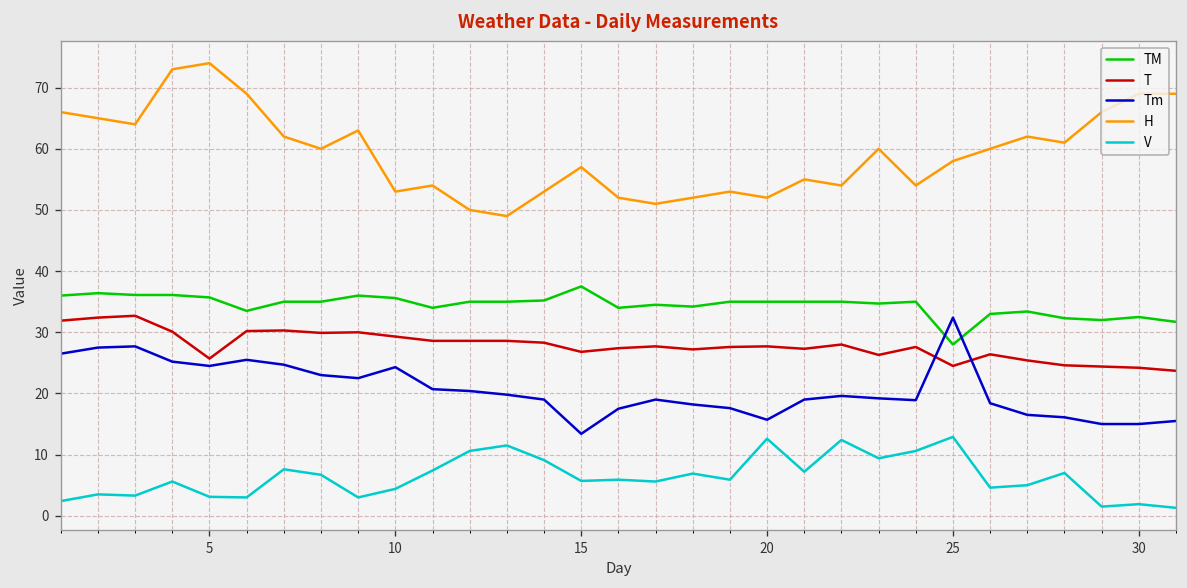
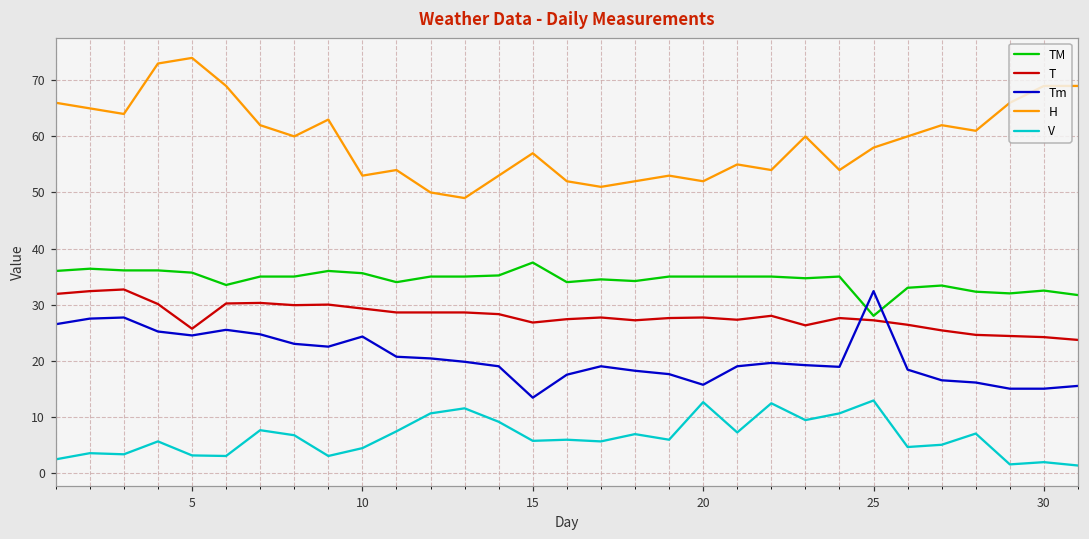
  {
    "TM": {
      "5": 36,
      "10": 36,
      "15": 38,
      "20": 35,
      "25": 28,
      "30": 33
    },
    "T": {
      "5": 26,
      "10": 29,
      "15": 27,
      "20": 28,
-     "25": 25,
+     "25": 27,
      "30": 24
    },
    "Tm": {
      "5": 25,
      "10": 24,
      "15": 13,
      "20": 16,
      "25": 32,
      "30": 15
    },
    "H": {
      "5": 74,
      "10": 53,
      "15": 57,
      "20": 52,
      "25": 58
    },
    "V": {
      "5": 3,
      "10": 4,
      "15": 6,
      "20": 13,
      "25": 13,
      "30": 2
    }
  }
